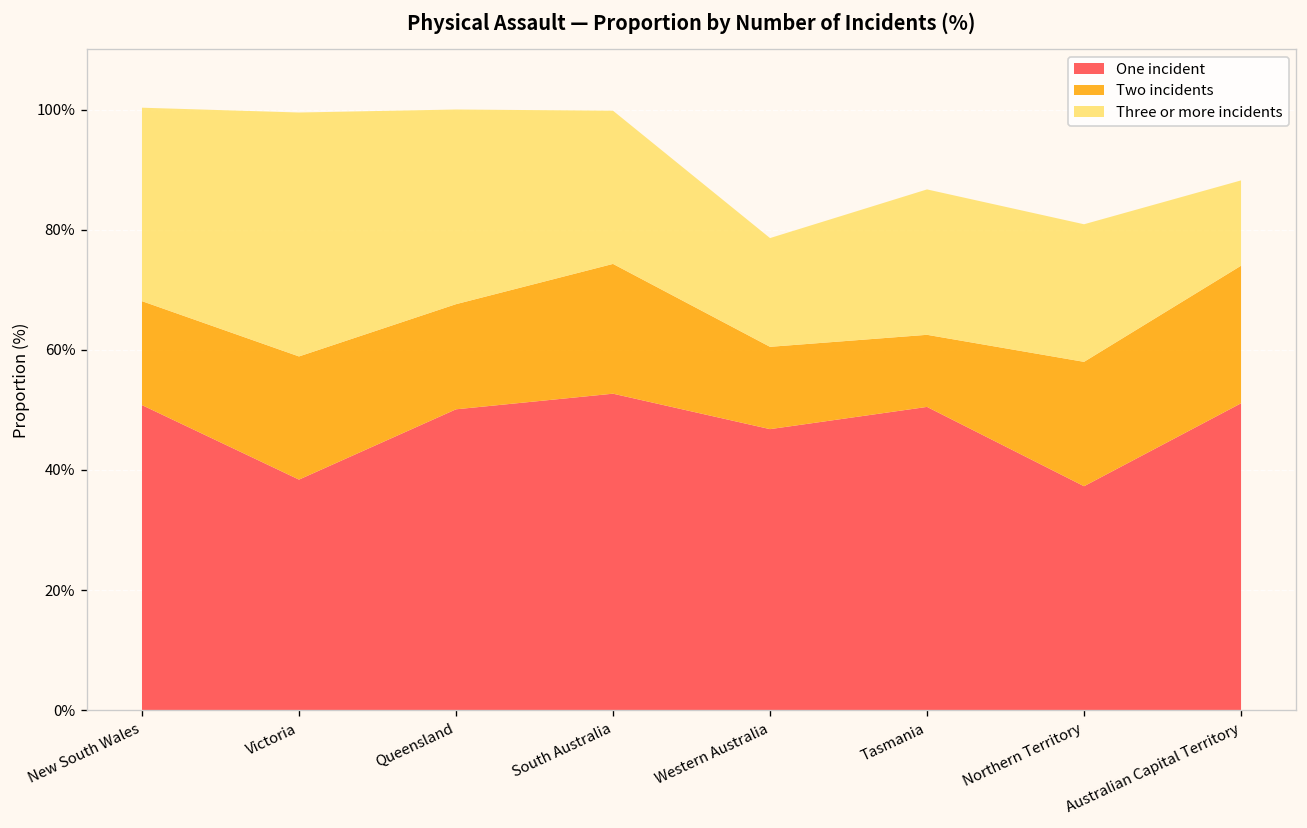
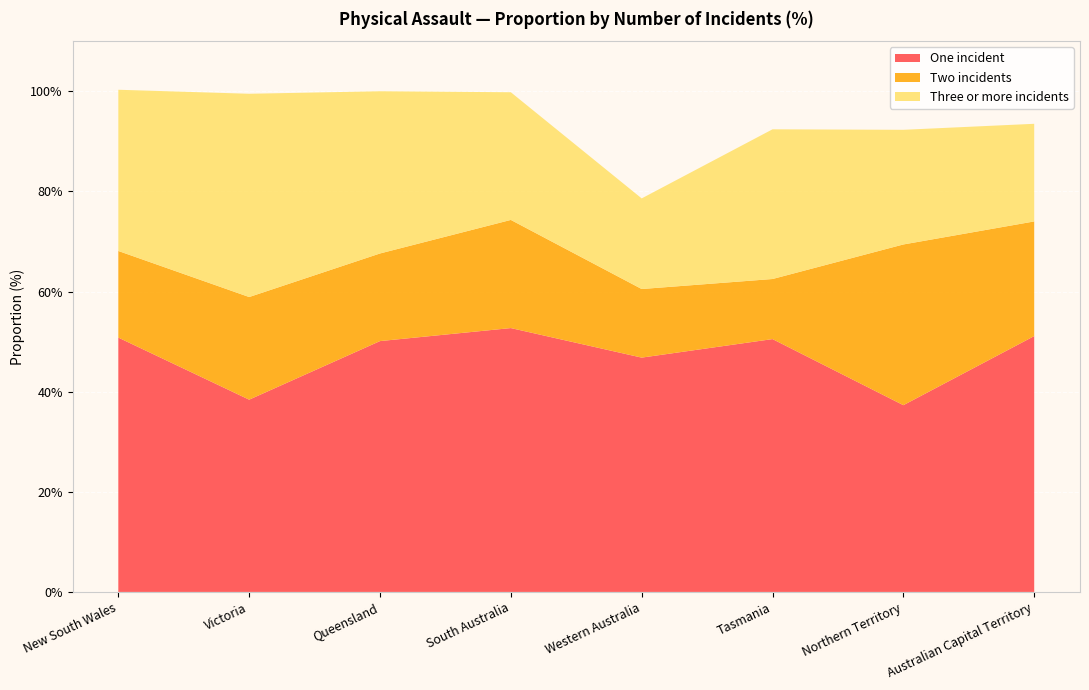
  {
    "One incident": {
      "New South Wales": "51%",
      "Victoria": "38%",
      "Queensland": "50%",
      "South Australia": "53%",
      "Western Australia": "47%",
      "Tasmania": "51%",
      "Northern Territory": "37%",
      "Australian Capital Territory": "51%"
    },
    "Two incidents": {
      "New South Wales": "17%",
      "Victoria": "21%",
      "Queensland": "17%",
      "South Australia": "22%",
      "Western Australia": "14%",
      "Tasmania": "12%",
-     "Northern Territory": "21%",
+     "Northern Territory": "32%",
      "Australian Capital Territory": "23%"
    },
    "Three or more incidents": {
      "New South Wales": "32%",
      "Victoria": "41%",
      "Queensland": "32%",
      "South Australia": "26%",
      "Western Australia": "18%",
-     "Tasmania": "24%",
+     "Tasmania": "30%",
      "Northern Territory": "23%",
-     "Australian Capital Territory": "14%"
+     "Australian Capital Territory": "20%"
    }
  }
